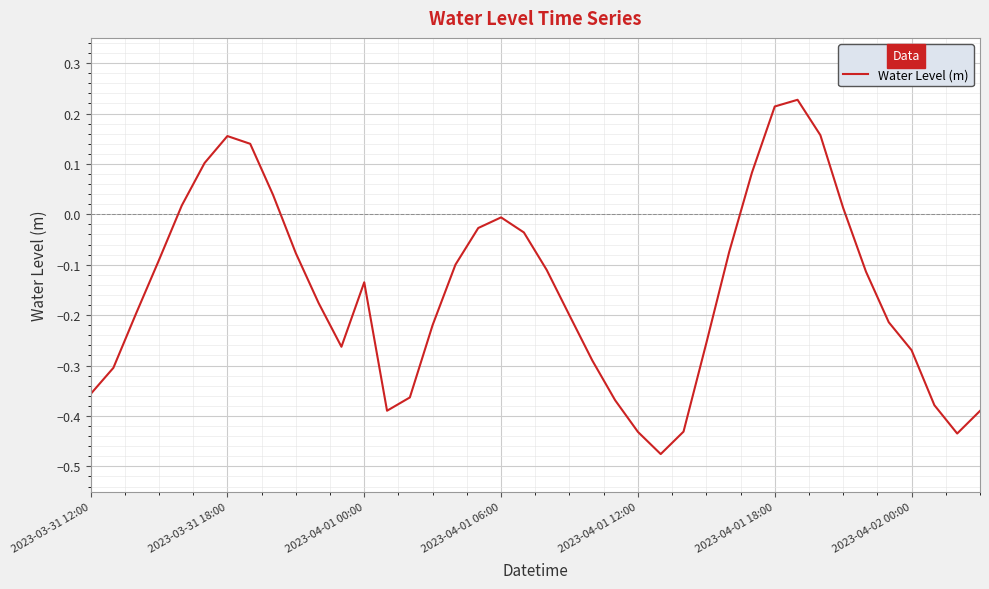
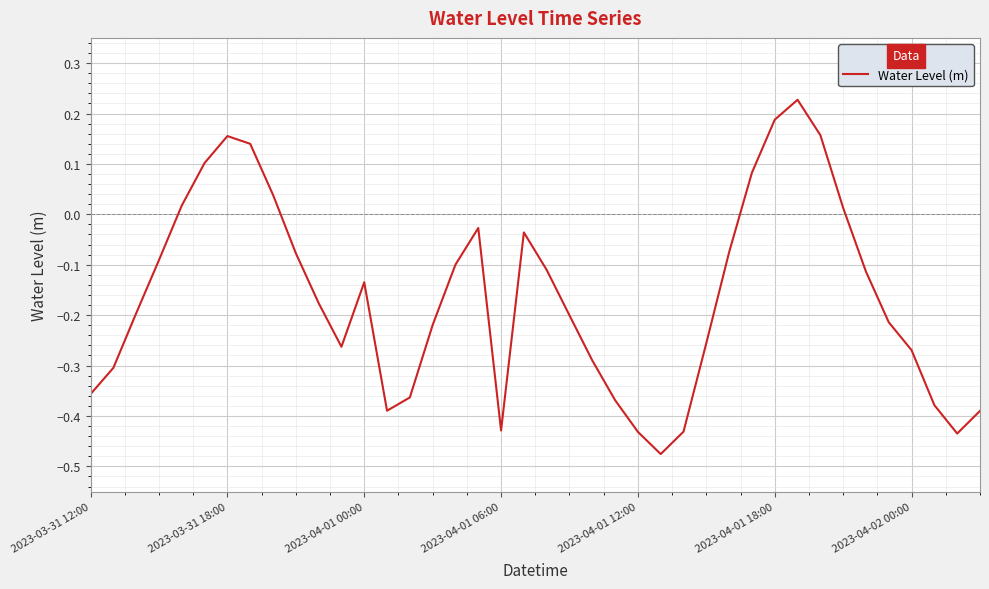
  {
    "2023-03-31 12:00": -0.36,
    "2023-03-31 18:00": 0.16,
    "2023-04-01 00:00": -0.13,
-   "2023-04-01 06:00": -0.01,
+   "2023-04-01 06:00": -0.43,
    "2023-04-01 12:00": -0.43,
-   "2023-04-01 18:00": 0.21,
+   "2023-04-01 18:00": 0.19,
    "2023-04-02 00:00": -0.27
  }
